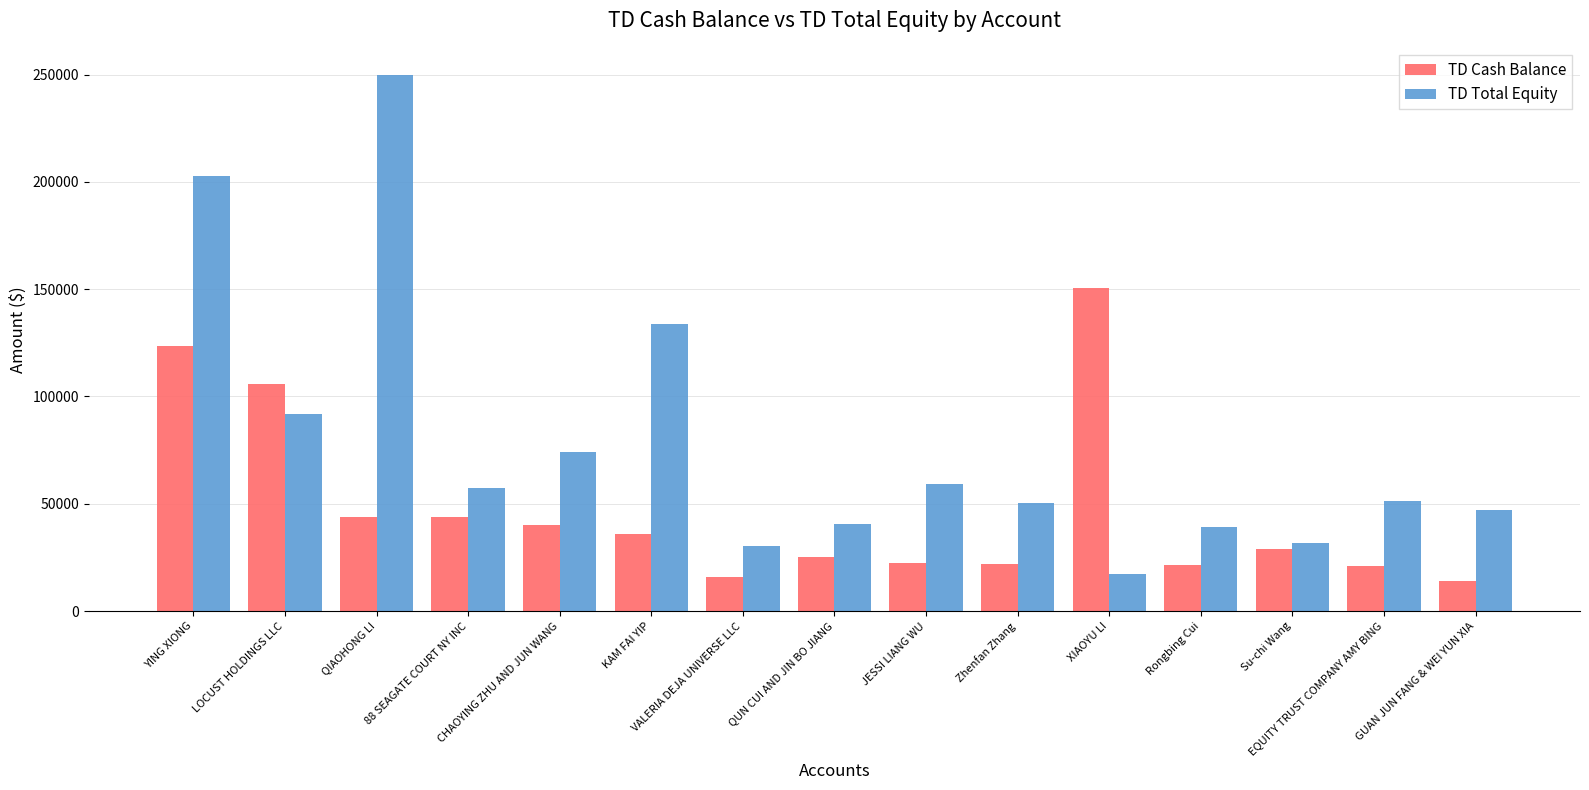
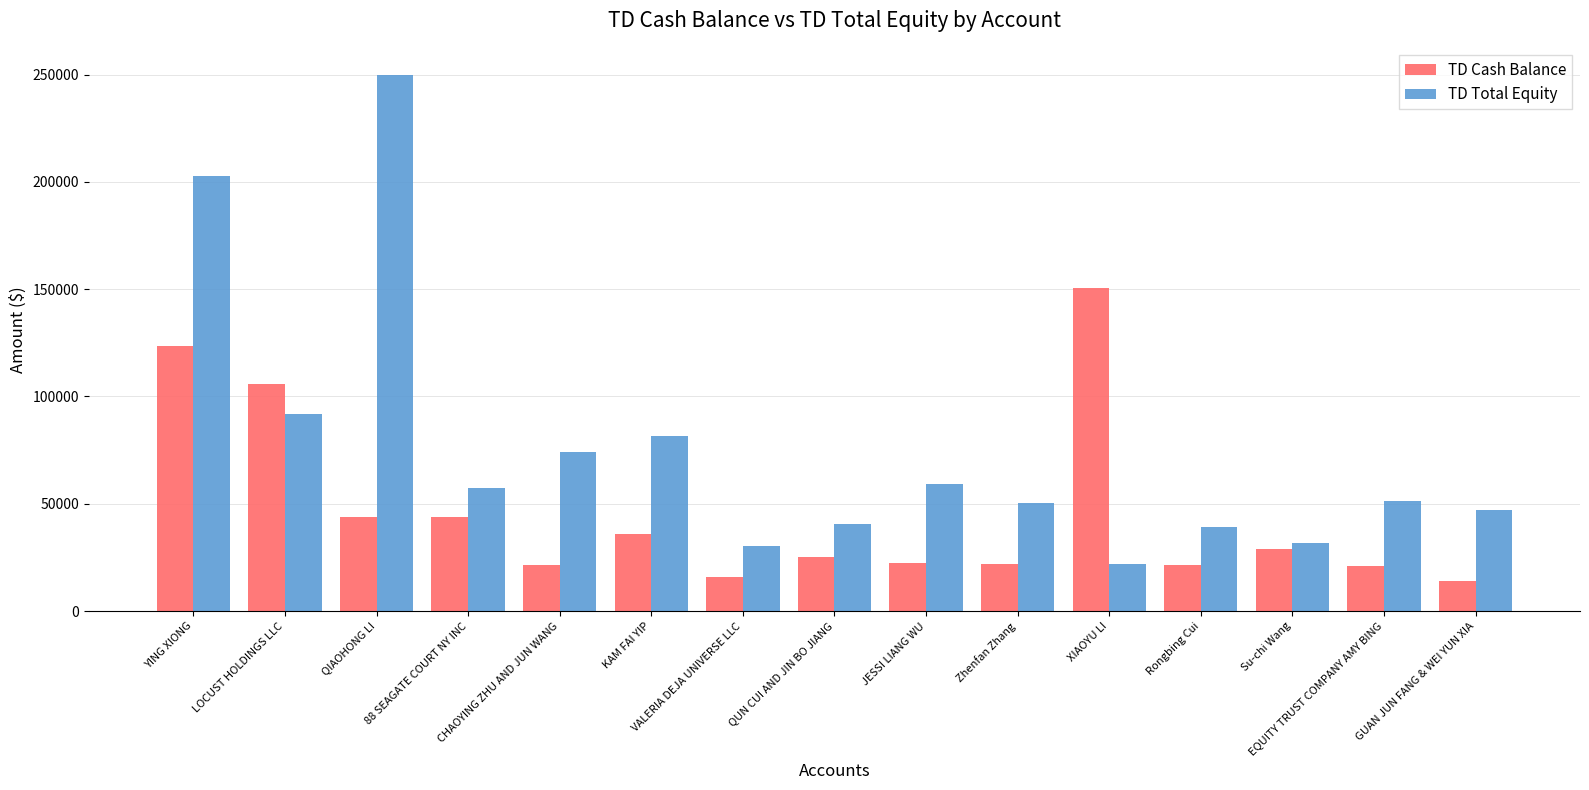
  {
    "TD Cash Balance": {
      "YING XIONG": 123000,
      "LOCUST HOLDINGS LLC": 106000,
      "QIAOHONG LI": 44000,
      "88 SEAGATE COURT NY INC": 44000,
-     "CHAOYING ZHU AND JUN WANG": 40000,
+     "CHAOYING ZHU AND JUN WANG": 22000,
      "KAM FAI YIP": 36000,
      "VALERIA DEJA UNIVERSE LLC": 16000,
      "QUN CUI AND JIN BO JIANG": 25000,
      "JESSI LIANG WU": 22000,
      "Zhenfan Zhang": 22000,
      "XIAOYU LI": 151000,
      "Rongbing Cui": 22000,
      "Su-chi Wang": 29000,
      "EQUITY TRUST COMPANY AMY BING": 21000,
      "GUAN JUN FANG & WEI YUN XIA": 14000
    },
    "TD Total Equity": {
      "YING XIONG": 203000,
      "LOCUST HOLDINGS LLC": 92000,
      "QIAOHONG LI": 250000,
      "88 SEAGATE COURT NY INC": 57000,
      "CHAOYING ZHU AND JUN WANG": 74000,
-     "KAM FAI YIP": 134000,
+     "KAM FAI YIP": 82000,
      "VALERIA DEJA UNIVERSE LLC": 30000,
      "QUN CUI AND JIN BO JIANG": 41000,
      "JESSI LIANG WU": 59000,
      "Zhenfan Zhang": 51000,
-     "XIAOYU LI": 17000,
+     "XIAOYU LI": 22000,
      "Rongbing Cui": 39000,
      "Su-chi Wang": 32000,
      "EQUITY TRUST COMPANY AMY BING": 51000,
      "GUAN JUN FANG & WEI YUN XIA": 47000
    }
  }
